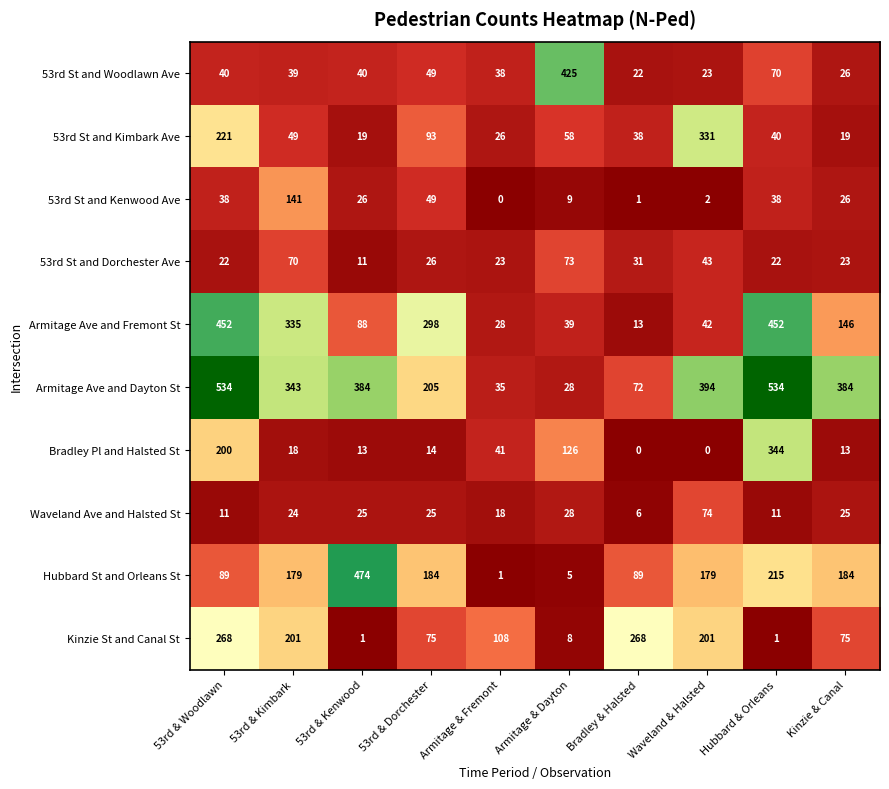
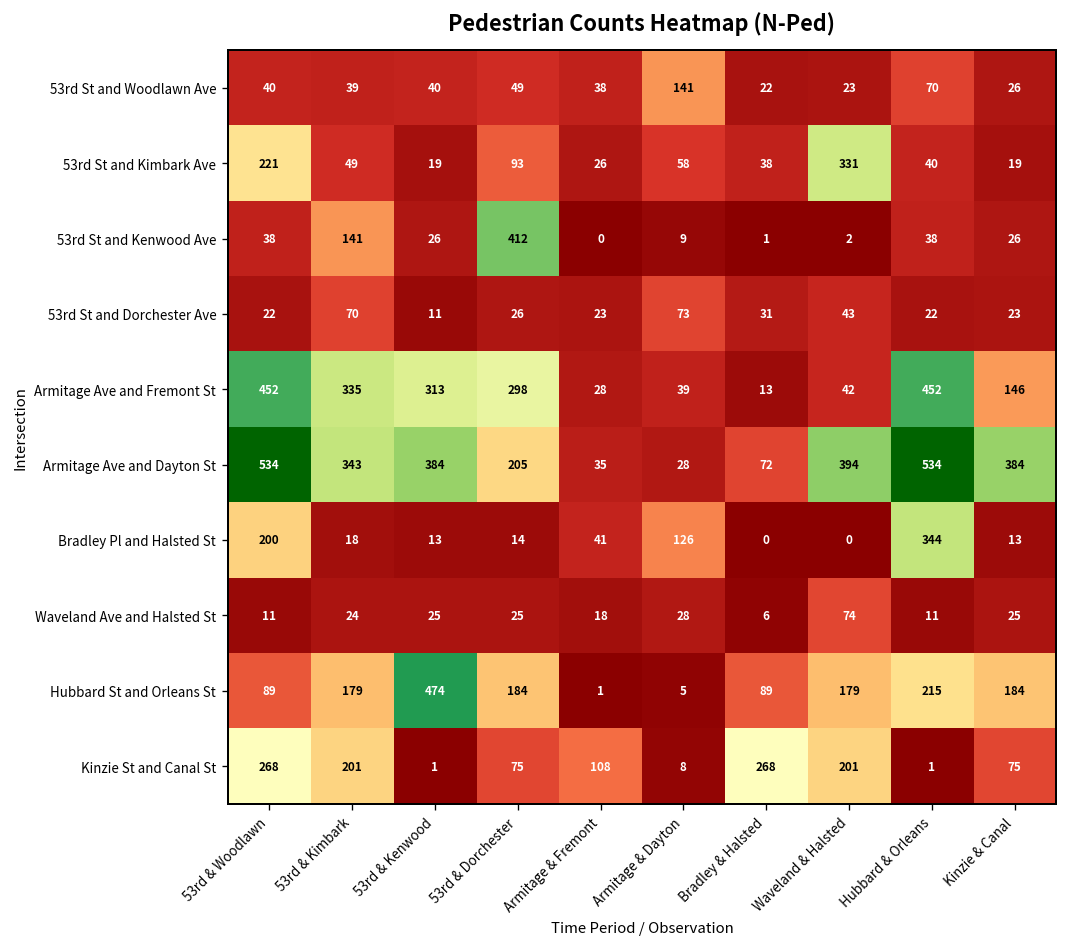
  {
    "53rd St and Woodlawn Ave": {
      "53rd & Woodlawn": 40,
      "53rd & Kimbark": 39,
      "53rd & Kenwood": 40,
      "53rd & Dorchester": 49,
      "Armitage & Fremont": 38,
-     "Armitage & Dayton": 425,
+     "Armitage & Dayton": 141,
      "Bradley & Halsted": 22,
      "Waveland & Halsted": 23,
      "Hubbard & Orleans": 70,
      "Kinzie & Canal": 26
    },
    "53rd St and Kimbark Ave": {
      "53rd & Woodlawn": 221,
      "53rd & Kimbark": 49,
      "53rd & Kenwood": 19,
      "53rd & Dorchester": 93,
      "Armitage & Fremont": 26,
      "Armitage & Dayton": 58,
      "Bradley & Halsted": 38,
      "Waveland & Halsted": 331,
      "Hubbard & Orleans": 40,
      "Kinzie & Canal": 19
    },
    "53rd St and Kenwood Ave": {
      "53rd & Woodlawn": 38,
      "53rd & Kimbark": 141,
      "53rd & Kenwood": 26,
-     "53rd & Dorchester": 49,
+     "53rd & Dorchester": 412,
      "Armitage & Fremont": 0,
      "Armitage & Dayton": 9,
      "Bradley & Halsted": 1,
      "Waveland & Halsted": 2,
      "Hubbard & Orleans": 38,
      "Kinzie & Canal": 26
    },
    "53rd St and Dorchester Ave": {
      "53rd & Woodlawn": 22,
      "53rd & Kimbark": 70,
      "53rd & Kenwood": 11,
      "53rd & Dorchester": 26,
      "Armitage & Fremont": 23,
      "Armitage & Dayton": 73,
      "Bradley & Halsted": 31,
      "Waveland & Halsted": 43,
      "Hubbard & Orleans": 22,
      "Kinzie & Canal": 23
    },
    "Armitage Ave and Fremont St": {
      "53rd & Woodlawn": 452,
      "53rd & Kimbark": 335,
-     "53rd & Kenwood": 88,
+     "53rd & Kenwood": 313,
      "53rd & Dorchester": 298,
      "Armitage & Fremont": 28,
      "Armitage & Dayton": 39,
      "Bradley & Halsted": 13,
      "Waveland & Halsted": 42,
      "Hubbard & Orleans": 452,
      "Kinzie & Canal": 146
    },
    "Armitage Ave and Dayton St": {
      "53rd & Woodlawn": 534,
      "53rd & Kimbark": 343,
      "53rd & Kenwood": 384,
      "53rd & Dorchester": 205,
      "Armitage & Fremont": 35,
      "Armitage & Dayton": 28,
      "Bradley & Halsted": 72,
      "Waveland & Halsted": 394,
      "Hubbard & Orleans": 534,
      "Kinzie & Canal": 384
    },
    "Bradley Pl and Halsted St": {
      "53rd & Woodlawn": 200,
      "53rd & Kimbark": 18,
      "53rd & Kenwood": 13,
      "53rd & Dorchester": 14,
      "Armitage & Fremont": 41,
      "Armitage & Dayton": 126,
      "Bradley & Halsted": 0,
      "Waveland & Halsted": 0,
      "Hubbard & Orleans": 344,
      "Kinzie & Canal": 13
    },
    "Waveland Ave and Halsted St": {
      "53rd & Woodlawn": 11,
      "53rd & Kimbark": 24,
      "53rd & Kenwood": 25,
      "53rd & Dorchester": 25,
      "Armitage & Fremont": 18,
      "Armitage & Dayton": 28,
      "Bradley & Halsted": 6,
      "Waveland & Halsted": 74,
      "Hubbard & Orleans": 11,
      "Kinzie & Canal": 25
    },
    "Hubbard St and Orleans St": {
      "53rd & Woodlawn": 89,
      "53rd & Kimbark": 179,
      "53rd & Kenwood": 474,
      "53rd & Dorchester": 184,
      "Armitage & Fremont": 1,
      "Armitage & Dayton": 5,
      "Bradley & Halsted": 89,
      "Waveland & Halsted": 179,
      "Hubbard & Orleans": 215,
      "Kinzie & Canal": 184
    },
    "Kinzie St and Canal St": {
      "53rd & Woodlawn": 268,
      "53rd & Kimbark": 201,
      "53rd & Kenwood": 1,
      "53rd & Dorchester": 75,
      "Armitage & Fremont": 108,
      "Armitage & Dayton": 8,
      "Bradley & Halsted": 268,
      "Waveland & Halsted": 201,
      "Hubbard & Orleans": 1,
      "Kinzie & Canal": 75
    }
  }
